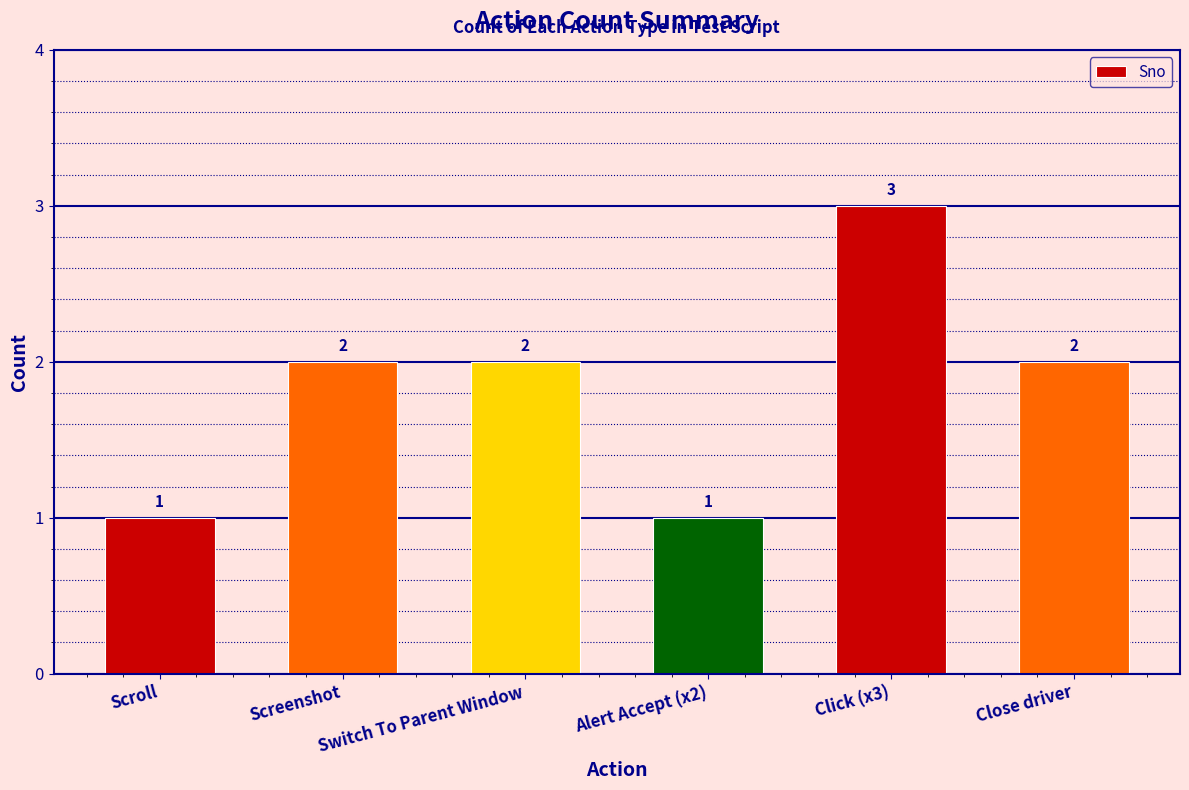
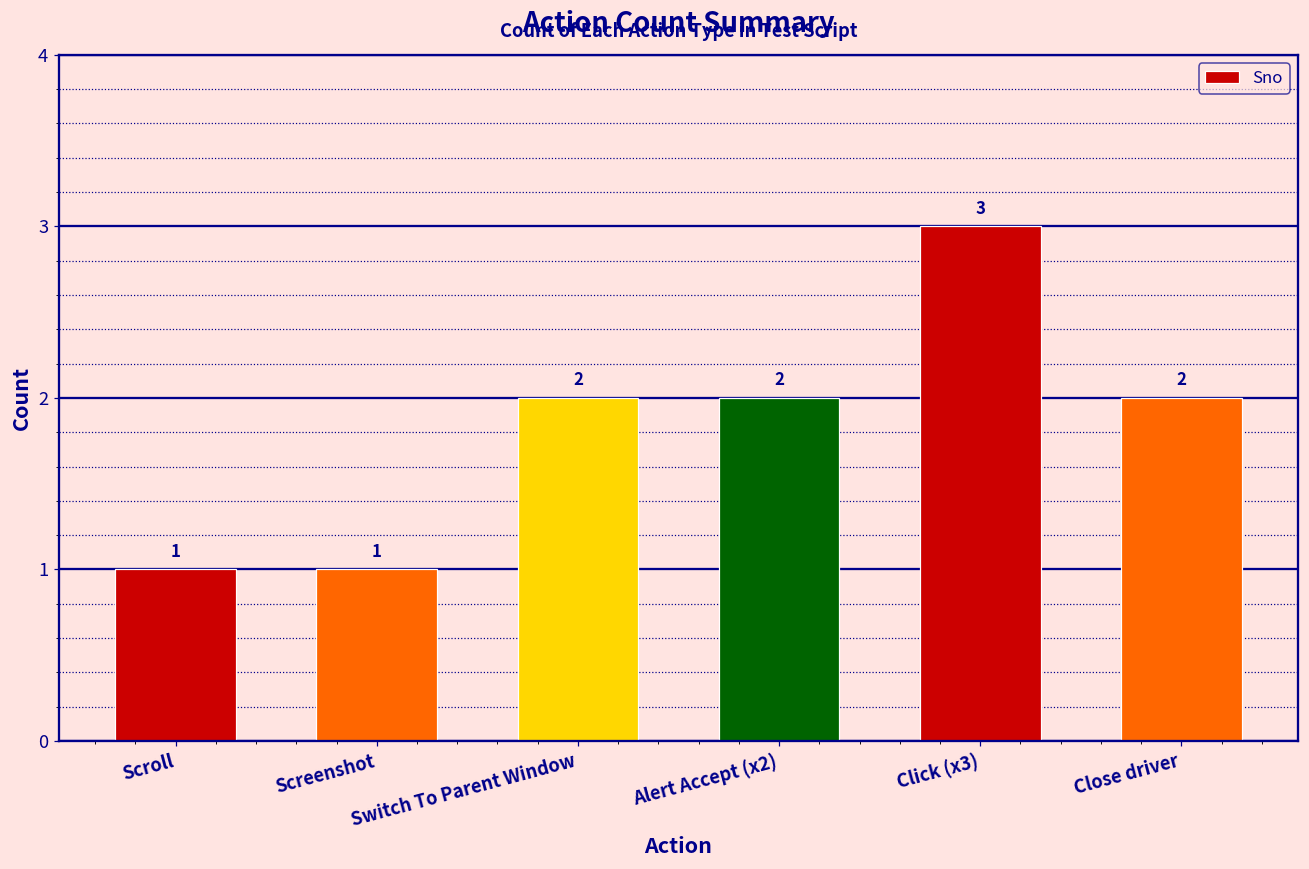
  {
    "Scroll": 1,
-   "Screenshot": 2,
+   "Screenshot": 1,
    "Switch To Parent Window": 2,
-   "Alert Accept (x2)": 1,
+   "Alert Accept (x2)": 2,
    "Click (x3)": 3,
    "Close driver": 2
  }
